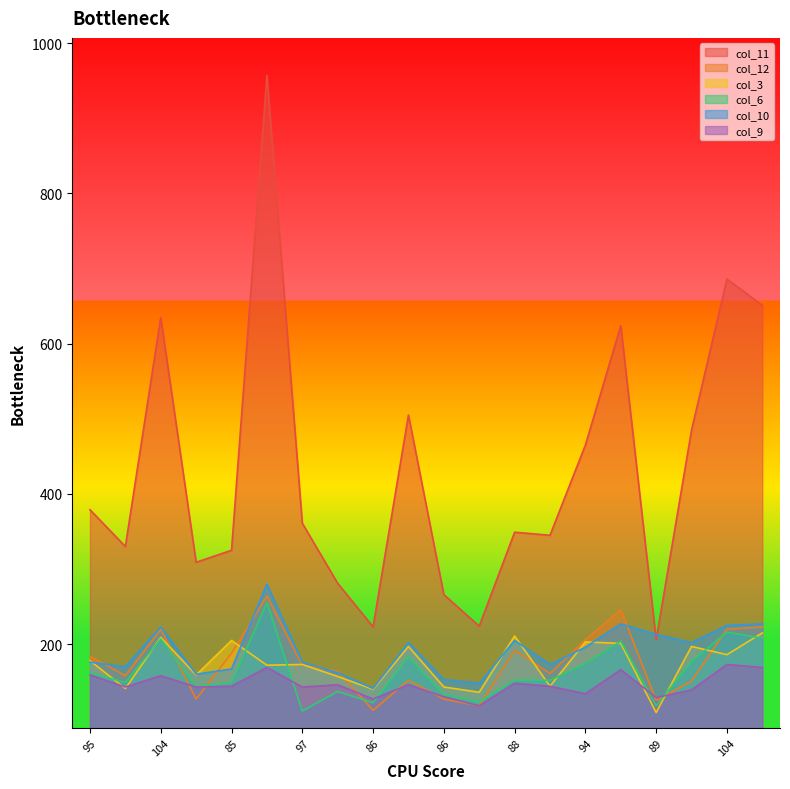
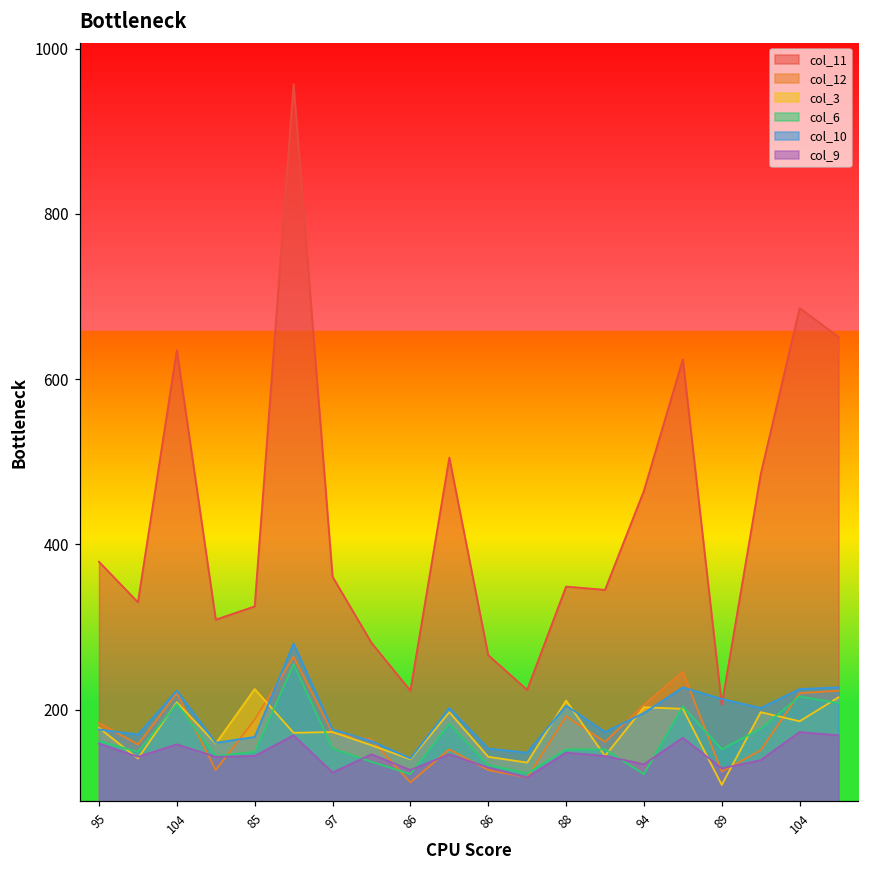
  {
    "col_3": {
-     "85": 210,
+     "85": 230,
      "88": 210,
      "89": 110
    },
    "col_6": {
      "85": 150,
-     "97": 110,
+     "97": 150,
      "88": 150,
-     "94": 170,
-     "89": 120
+     "94": 120,
+     "89": 150
    },
    "col_10": {
      "85": 170,
      "88": 210,
      "94": 200,
      "89": 210
    },
    "col_9": {
      "85": 140,
-     "97": 140,
+     "97": 120,
      "88": 150,
      "94": 130,
      "89": 130
    }
  }
